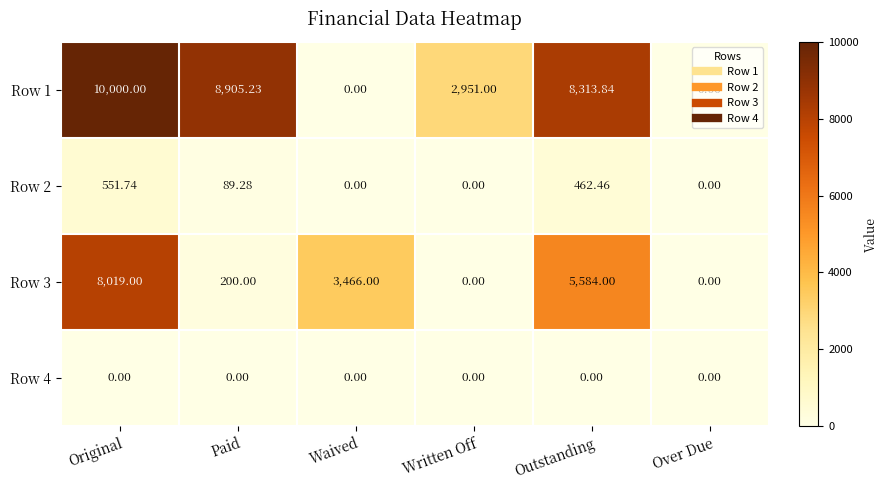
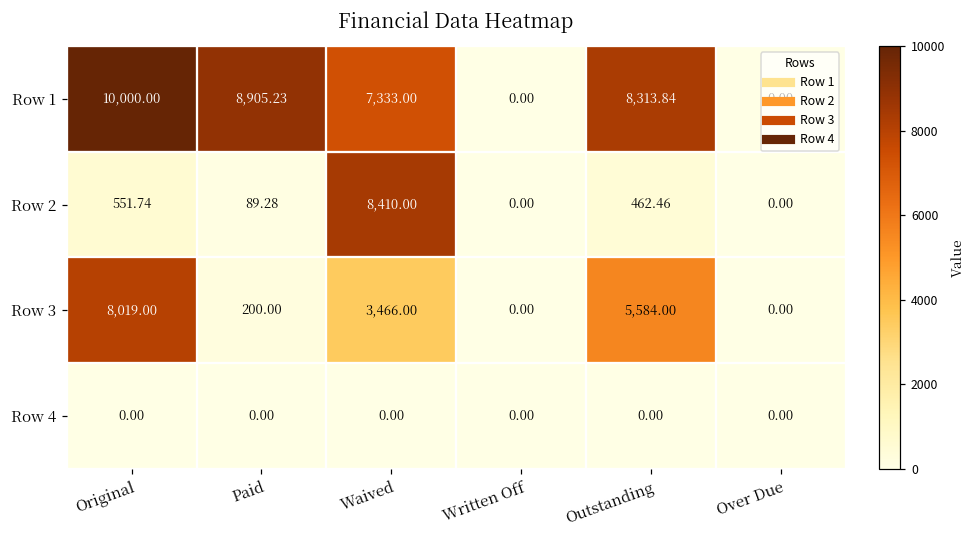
  {
    "Row 1": {
      "Original": "10,000.00",
      "Paid": "8,905.23",
-     "Waived": "0.00",
-     "Written Off": "2,951.00",
+     "Waived": "7,333.00",
+     "Written Off": "0.00",
      "Outstanding": "8,313.84"
    },
    "Row 2": {
      "Original": "551.74",
      "Paid": "89.28",
-     "Waived": "0.00",
+     "Waived": "8,410.00",
      "Written Off": "0.00",
      "Outstanding": "462.46",
      "Over Due": "0.00"
    },
    "Row 3": {
      "Original": "8,019.00",
      "Paid": "200.00",
      "Waived": "3,466.00",
      "Written Off": "0.00",
      "Outstanding": "5,584.00",
      "Over Due": "0.00"
    },
    "Row 4": {
      "Original": "0.00",
      "Paid": "0.00",
      "Waived": "0.00",
      "Written Off": "0.00",
      "Outstanding": "0.00",
      "Over Due": "0.00"
    }
  }
